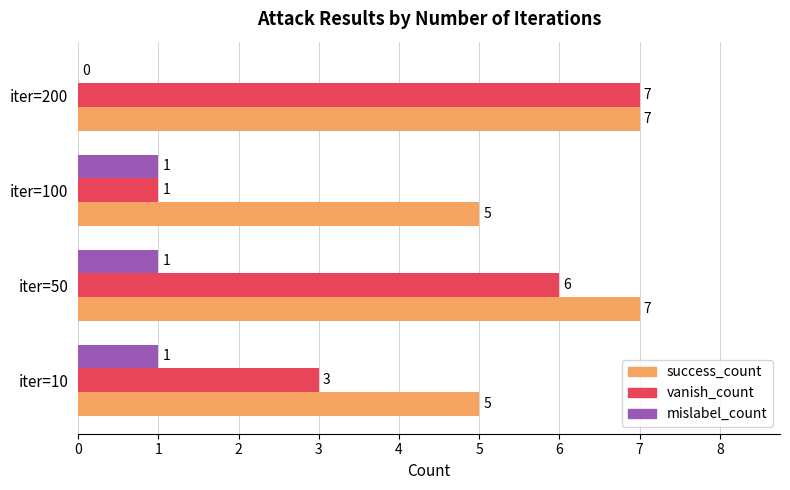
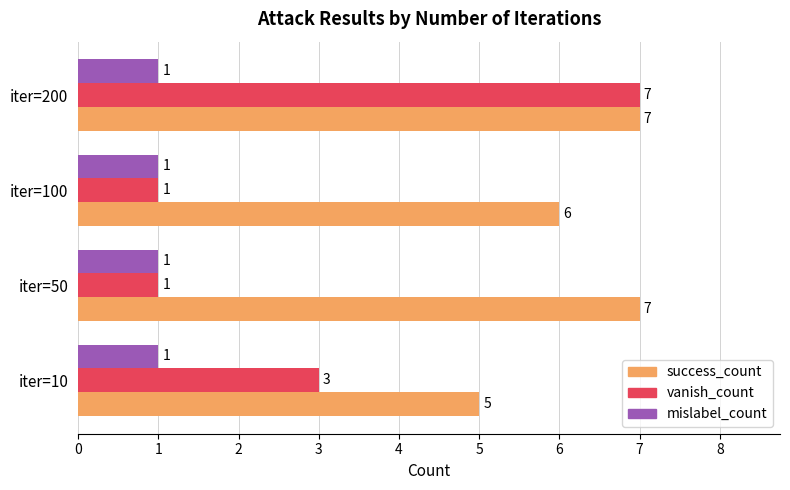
  {
    "success_count": {
      "iter=200": 7,
-     "iter=100": 5,
+     "iter=100": 6,
      "iter=50": 7,
      "iter=10": 5
    },
    "vanish_count": {
      "iter=200": 7,
      "iter=100": 1,
-     "iter=50": 6,
+     "iter=50": 1,
      "iter=10": 3
    },
    "mislabel_count": {
-     "iter=200": 0,
+     "iter=200": 1,
      "iter=100": 1,
      "iter=50": 1,
      "iter=10": 1
    }
  }
